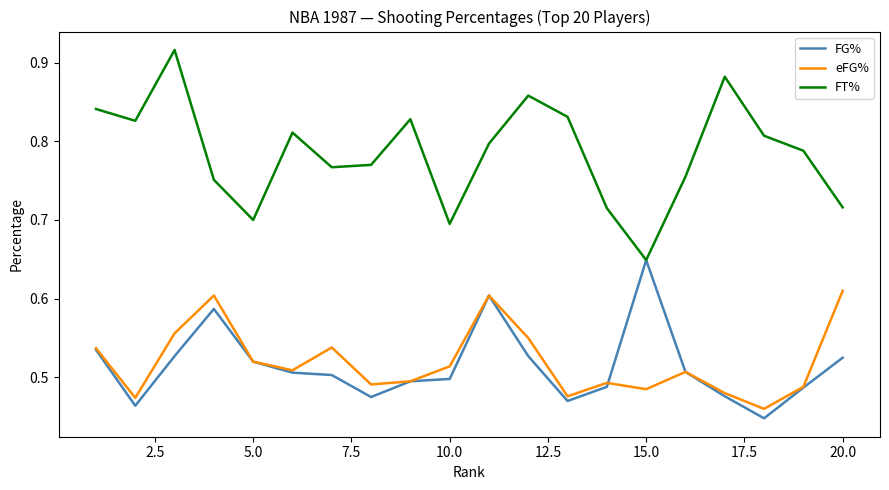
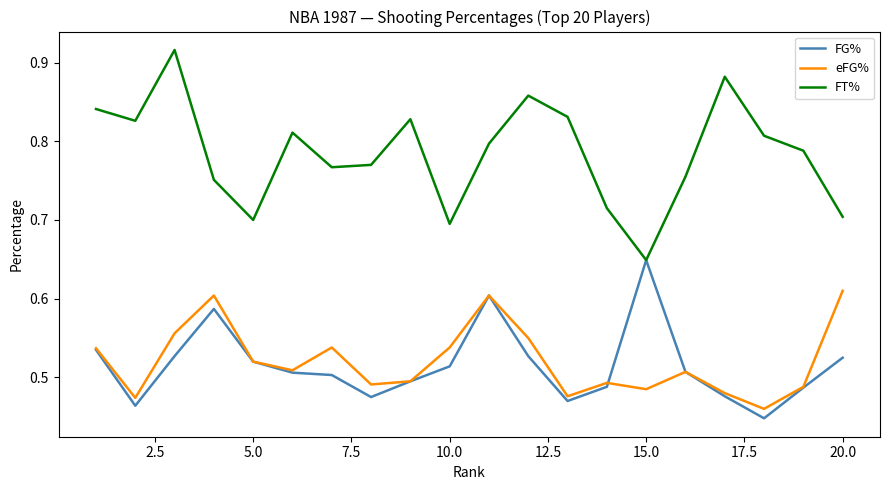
  {
    "FG%": {
-     "10.0": 0.50,
+     "10.0": 0.51,
      "20.0": 0.53
    },
    "eFG%": {
-     "10.0": 0.51,
+     "10.0": 0.54,
      "15.0": 0.49,
      "20.0": 0.61
    },
    "FT%": {
      "5.0": 0.70,
      "10.0": 0.70,
-     "20.0": 0.72
+     "20.0": 0.70
    }
  }
